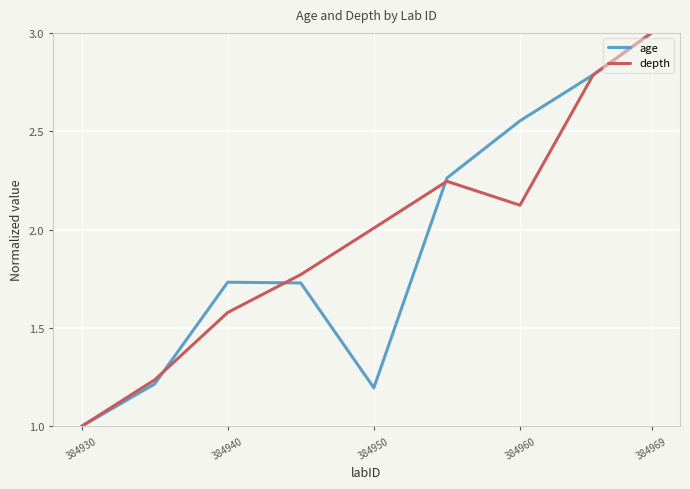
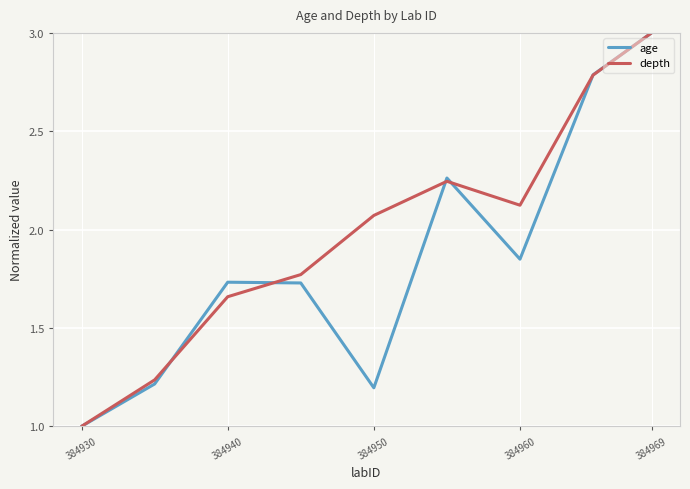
  {
    "age": {
      "384940": 1.73,
      "384950": 1.20,
-     "384960": 2.55
+     "384960": 1.85
    },
    "depth": {
-     "384940": 1.58,
-     "384950": 2.01,
+     "384940": 1.66,
+     "384950": 2.07,
      "384960": 2.12
    }
  }
